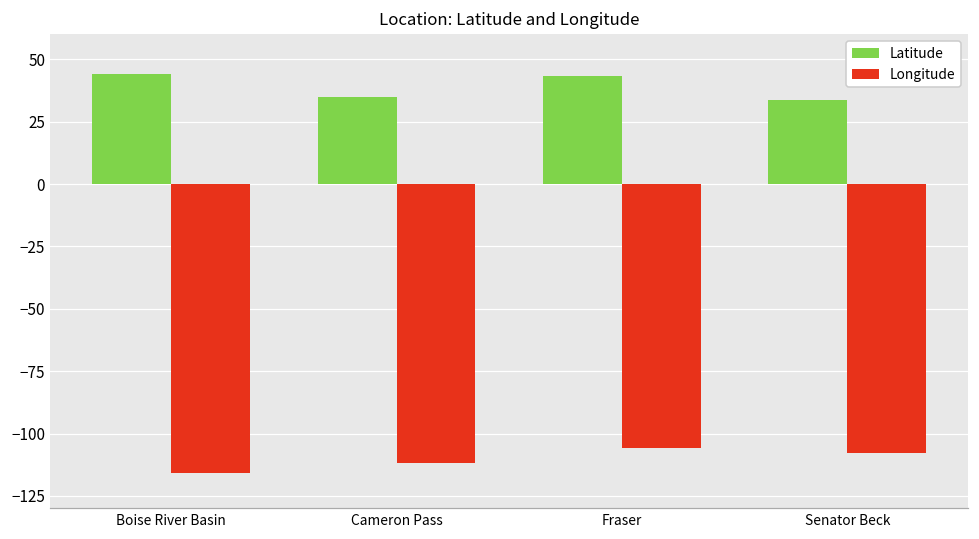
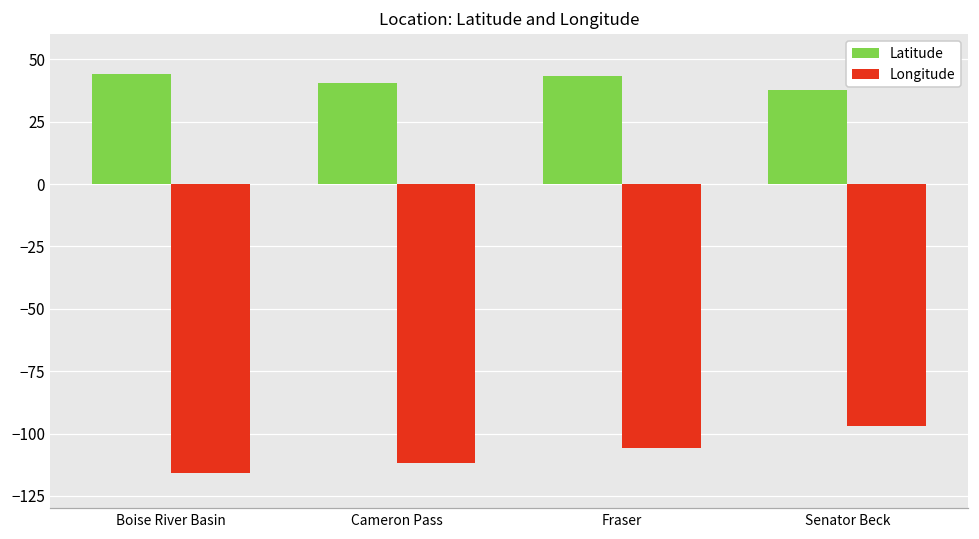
  {
    "Latitude": {
      "Boise River Basin": 44,
-     "Cameron Pass": 35,
+     "Cameron Pass": 41,
      "Fraser": 44,
-     "Senator Beck": 34
+     "Senator Beck": 38
    },
    "Longitude": {
      "Boise River Basin": -116,
      "Cameron Pass": -112,
      "Fraser": -106,
-     "Senator Beck": -108
+     "Senator Beck": -97
    }
  }
